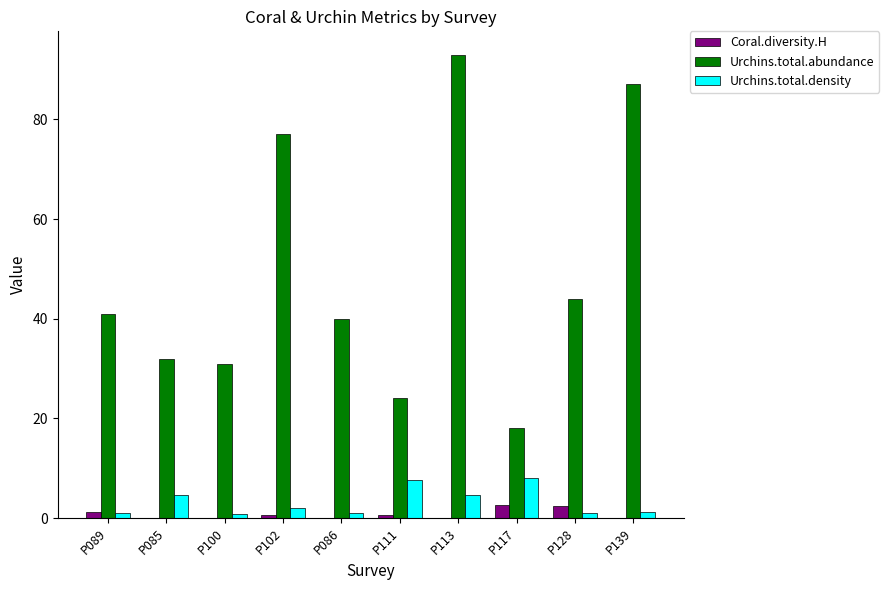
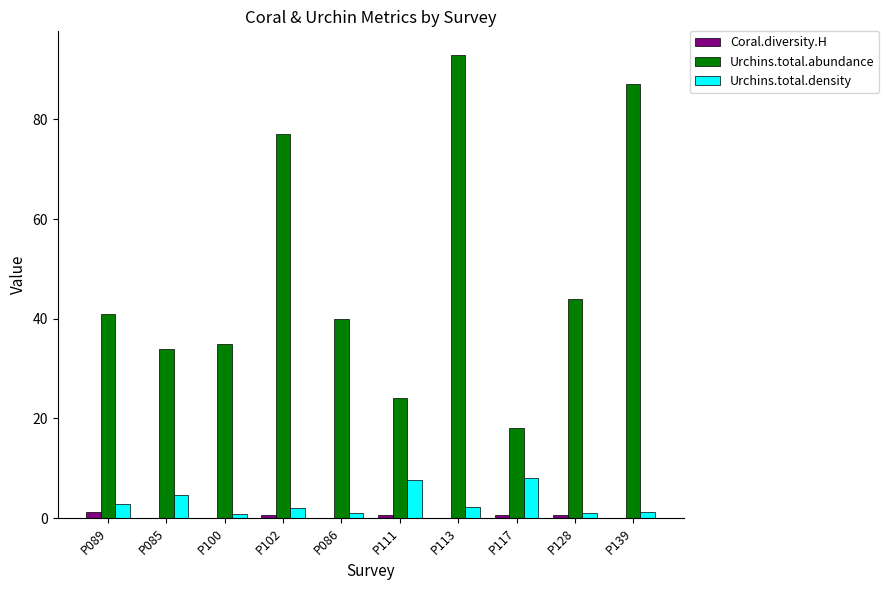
  {
    "Coral.diversity.H": {
      "P089": 1,
      "P085": 0,
      "P100": 0,
      "P102": 1,
      "P086": 0,
      "P111": 1,
      "P113": 0,
-     "P117": 3,
-     "P128": 2,
+     "P117": 1,
+     "P128": 1,
      "P139": 0
    },
    "Urchins.total.abundance": {
      "P089": 41,
-     "P085": 32,
-     "P100": 31,
+     "P085": 34,
+     "P100": 35,
      "P102": 77,
      "P086": 40,
      "P111": 24,
      "P113": 93,
      "P117": 18,
      "P128": 44,
      "P139": 87
    },
    "Urchins.total.density": {
-     "P089": 1,
+     "P089": 3,
      "P085": 5,
      "P100": 1,
      "P102": 2,
      "P086": 1,
      "P111": 8,
-     "P113": 5,
+     "P113": 2,
      "P117": 8,
      "P128": 1,
      "P139": 1
    }
  }
